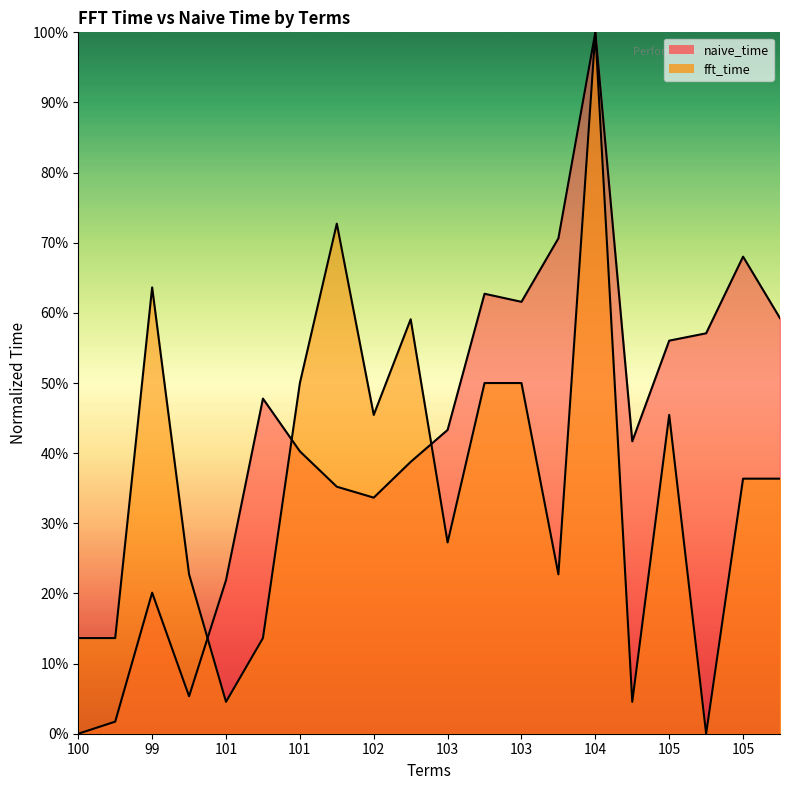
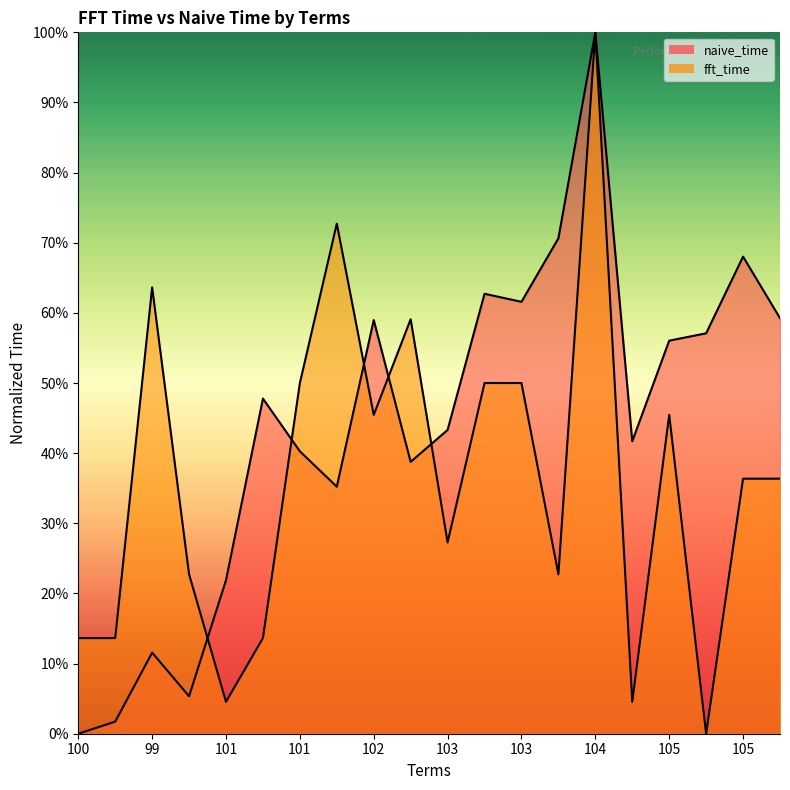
  {
    "naive_time": {
      "100": "0%",
-     "99": "20%",
-     "102": "34%"
+     "99": "12%",
+     "102": "59%"
    },
    "fft_time": {
      "100": "14%",
      "99": "64%",
      "102": "45%"
    }
  }
